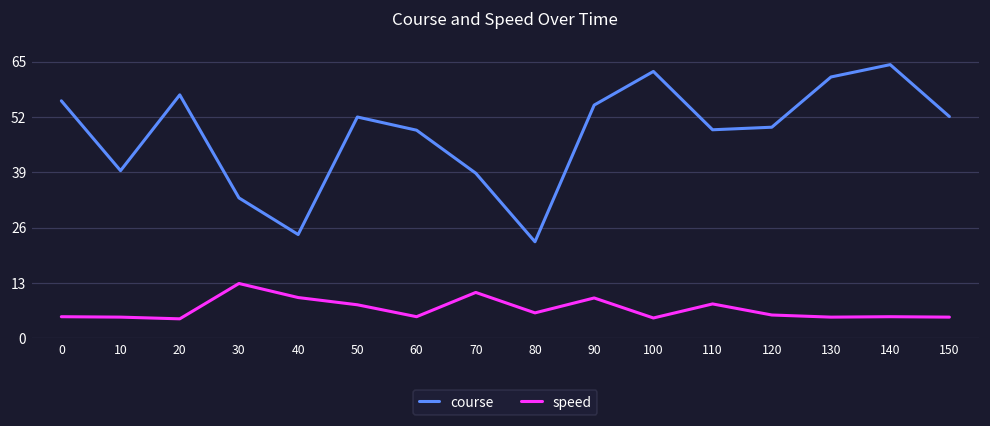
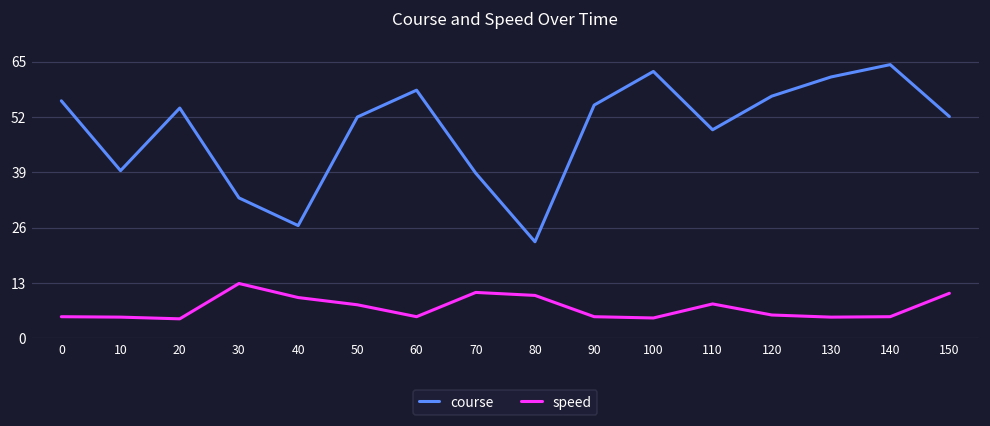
  {
    "course": {
      "0": 56,
      "10": 39,
-     "20": 57,
+     "20": 54,
      "30": 33,
-     "40": 24,
+     "40": 27,
      "50": 52,
-     "60": 49,
+     "60": 58,
      "70": 39,
      "80": 23,
      "90": 55,
      "100": 63,
      "110": 49,
-     "120": 50,
+     "120": 57,
      "130": 61,
      "140": 64,
      "150": 52
    },
    "speed": {
      "0": 5,
      "10": 5,
      "20": 5,
      "30": 13,
      "40": 10,
      "50": 8,
      "60": 5,
      "70": 11,
-     "80": 6,
-     "90": 10,
+     "80": 10,
+     "90": 5,
      "100": 5,
      "110": 8,
      "120": 6,
      "130": 5,
      "140": 5,
-     "150": 5
+     "150": 11
    }
  }
